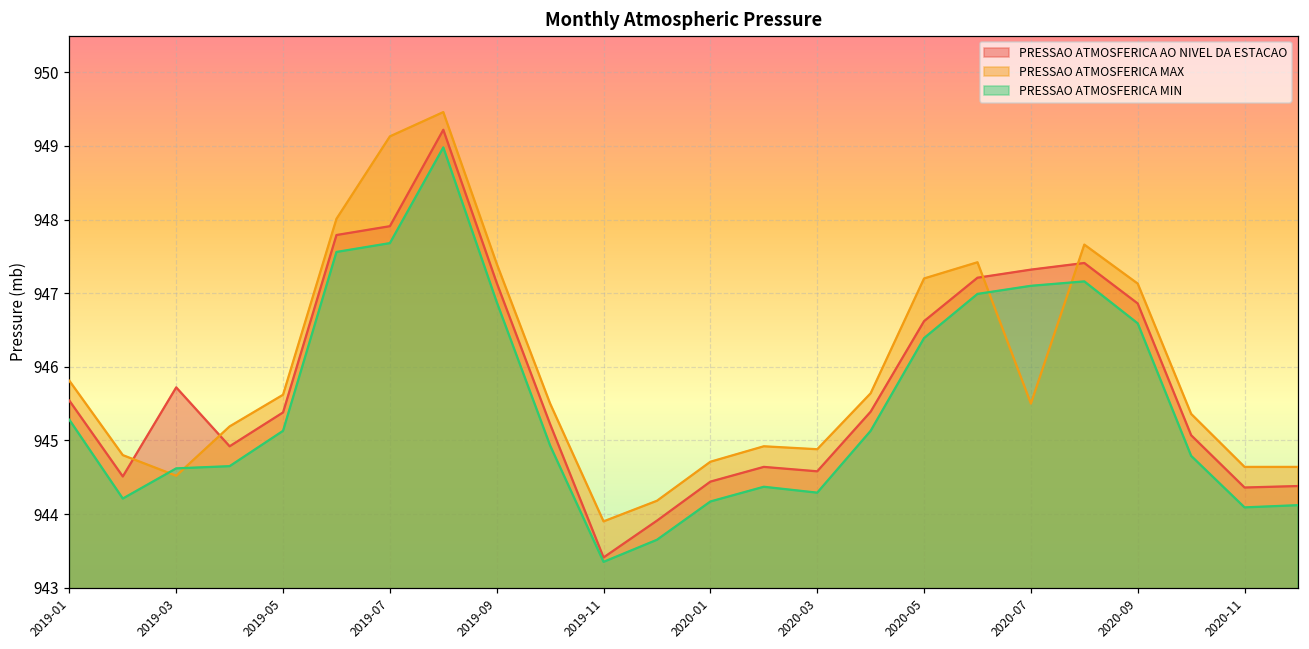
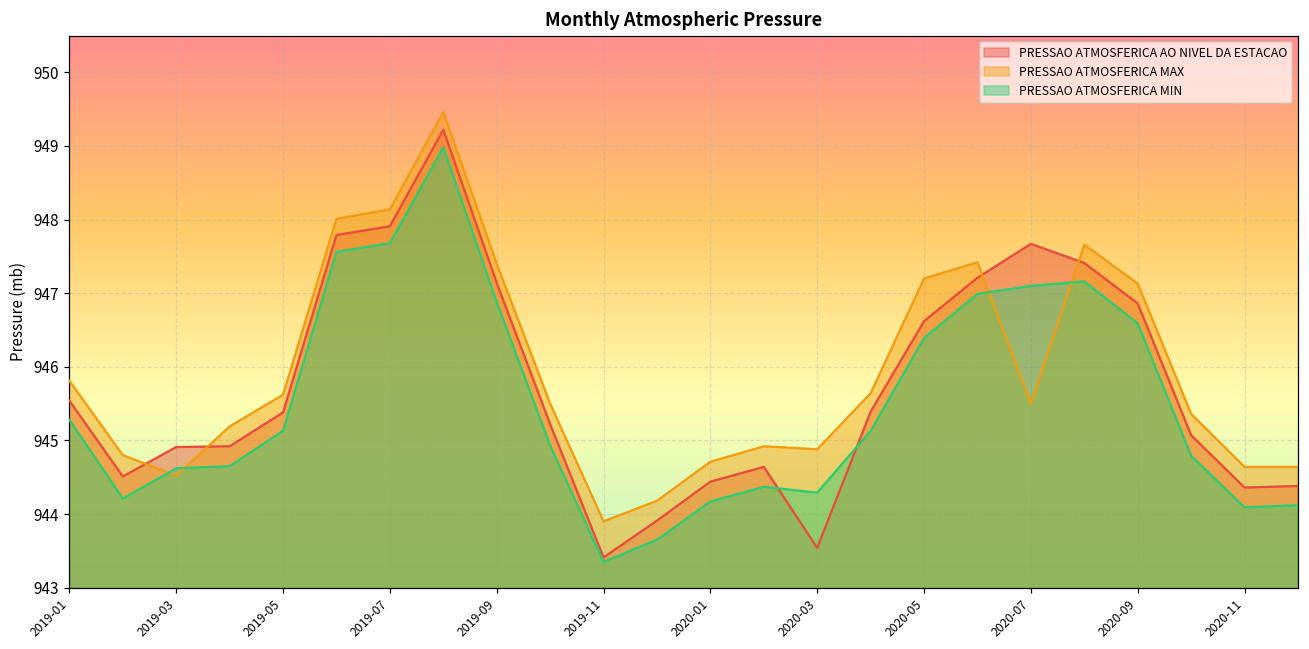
  {
    "PRESSAO ATMOSFERICA AO NIVEL DA ESTACAO": {
      "2019-01": 945.5,
-     "2019-03": 945.7,
+     "2019-03": 944.9,
      "2019-05": 945.4,
      "2019-07": 947.9,
      "2019-09": 947.1,
      "2019-11": 943.4,
      "2020-01": 944.4,
-     "2020-03": 944.6,
+     "2020-03": 943.5,
      "2020-05": 946.6,
-     "2020-07": 947.3,
+     "2020-07": 947.7,
      "2020-09": 946.9,
      "2020-11": 944.4
    },
    "PRESSAO ATMOSFERICA MAX": {
      "2019-01": 945.8,
      "2019-03": 944.5,
      "2019-05": 945.6,
-     "2019-07": 949.1,
+     "2019-07": 948.1,
      "2019-09": 947.4,
      "2019-11": 943.9,
      "2020-01": 944.7,
      "2020-03": 944.9,
      "2020-05": 947.2,
      "2020-07": 945.5,
      "2020-09": 947.1,
      "2020-11": 944.6
    },
    "PRESSAO ATMOSFERICA MIN": {
      "2019-01": 945.3,
      "2019-03": 944.6,
      "2019-05": 945.1,
      "2019-07": 947.7,
      "2019-09": 946.9,
      "2019-11": 943.4,
      "2020-01": 944.2,
      "2020-03": 944.3,
      "2020-05": 946.4,
      "2020-07": 947.1,
      "2020-09": 946.6,
      "2020-11": 944.1
    }
  }
